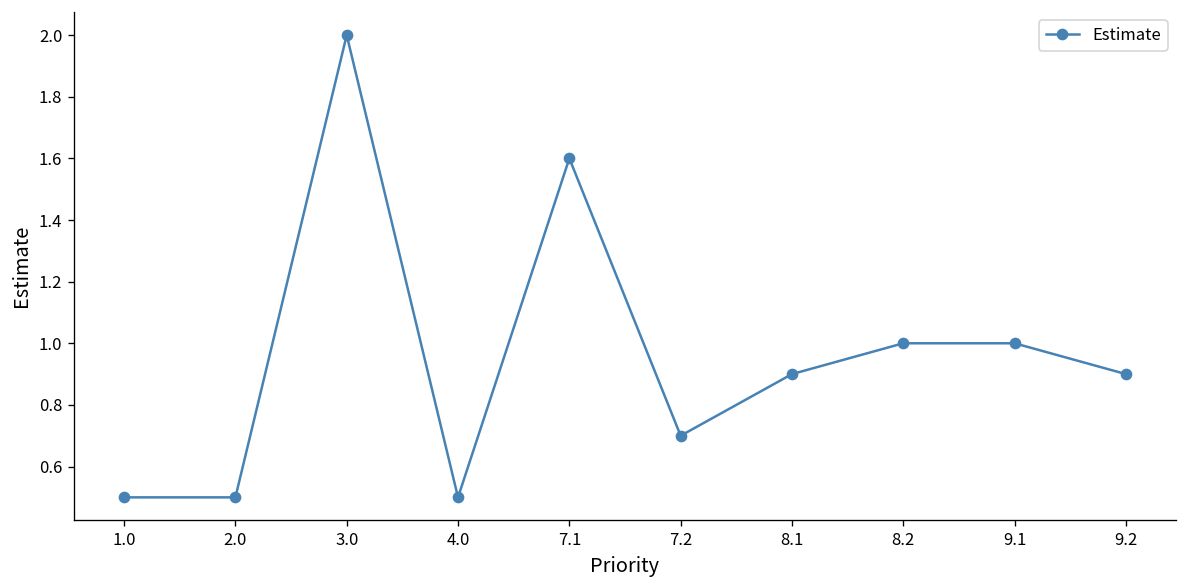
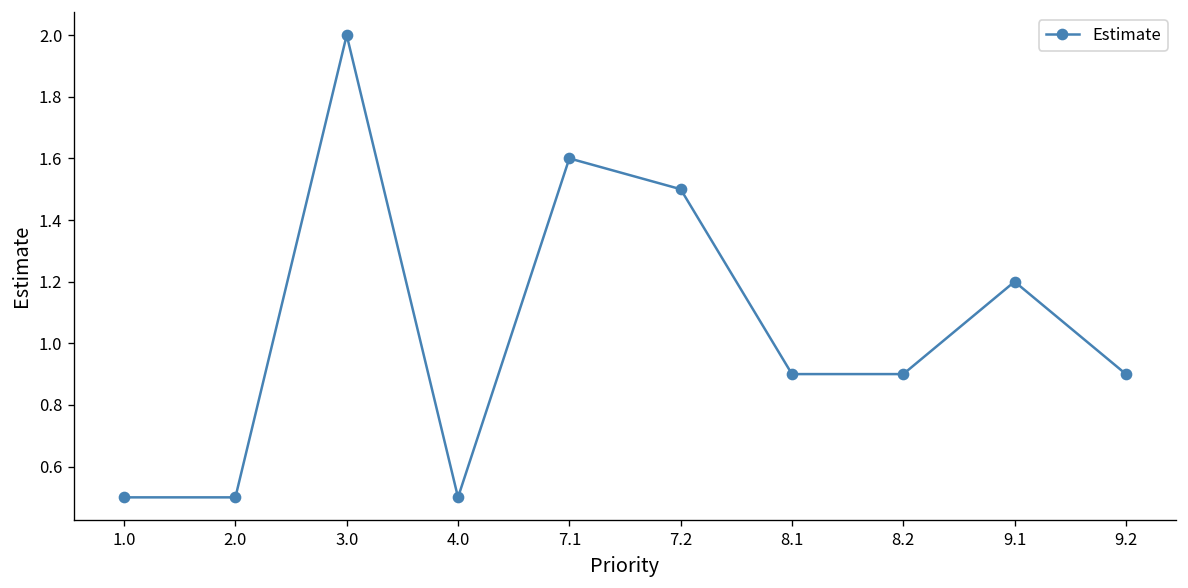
  {
    "1.0": 0.5,
    "2.0": 0.5,
    "3.0": 2.0,
    "4.0": 0.5,
    "7.1": 1.6,
-   "7.2": 0.7,
+   "7.2": 1.5,
    "8.1": 0.9,
-   "8.2": 1.0,
-   "9.1": 1.0,
+   "8.2": 0.9,
+   "9.1": 1.2,
    "9.2": 0.9
  }
